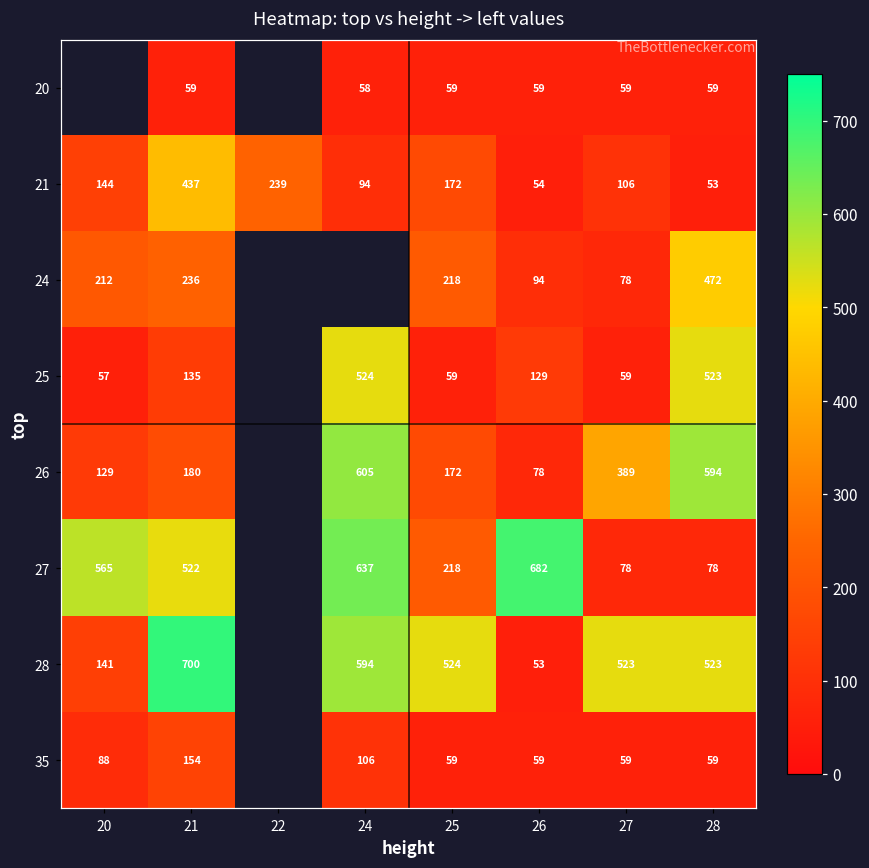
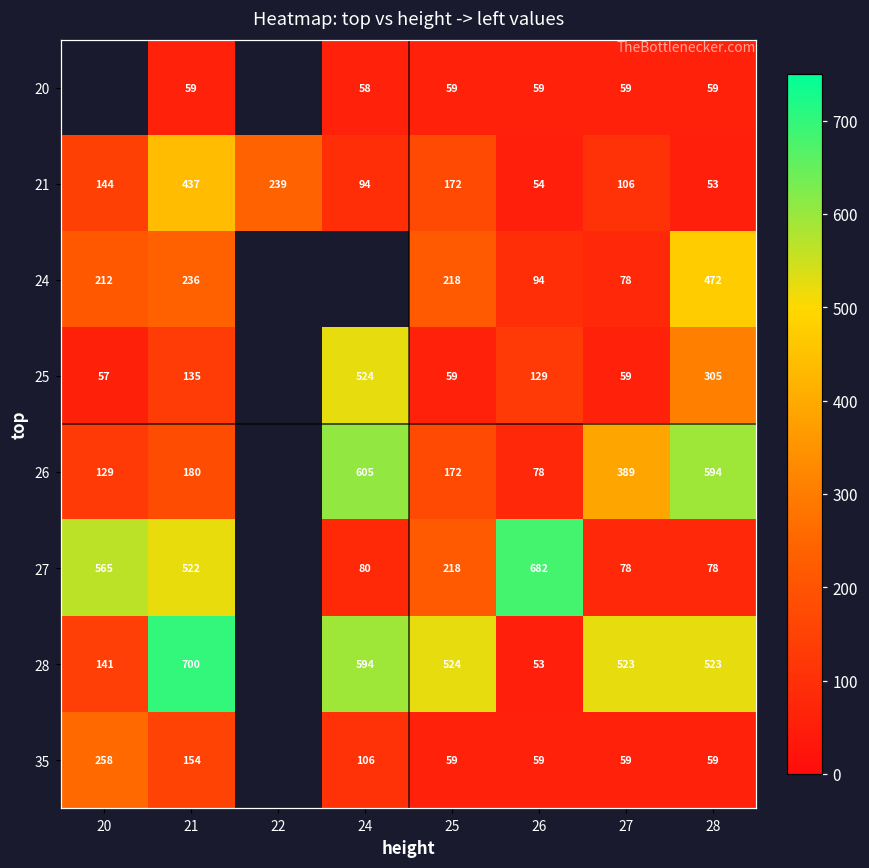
  {
    "20": {
      "21": 59,
      "24": 58,
      "25": 59,
      "26": 59,
      "27": 59
    },
    "21": {
      "20": 144,
      "21": 437,
      "22": 239,
      "24": 94,
      "25": 172,
      "26": 54,
      "27": 106,
      "28": 53
    },
    "24": {
      "20": 212,
      "21": 236,
      "25": 218,
      "26": 94,
      "27": 78,
      "28": 472
    },
    "25": {
      "20": 57,
      "21": 135,
      "24": 524,
      "25": 59,
      "26": 129,
      "27": 59,
-     "28": 523
+     "28": 305
    },
    "26": {
      "20": 129,
      "21": 180,
      "24": 605,
      "25": 172,
      "26": 78,
      "27": 389,
      "28": 594
    },
    "27": {
      "20": 565,
      "21": 522,
-     "24": 637,
+     "24": 80,
      "25": 218,
      "26": 682,
      "27": 78,
      "28": 78
    },
    "28": {
      "20": 141,
      "21": 700,
      "24": 594,
      "25": 524,
      "26": 53,
      "27": 523,
      "28": 523
    },
    "35": {
-     "20": 88,
+     "20": 258,
      "21": 154,
      "24": 106,
      "25": 59,
      "26": 59,
      "27": 59,
      "28": 59
    }
  }
